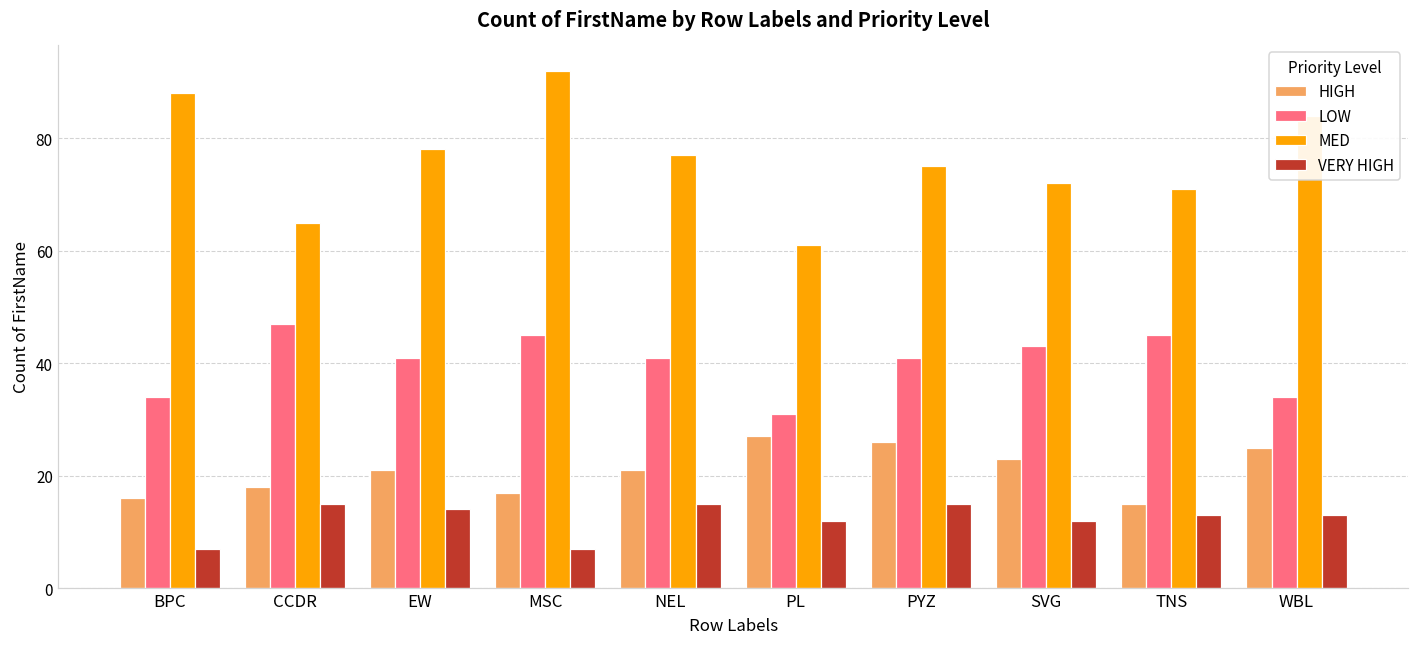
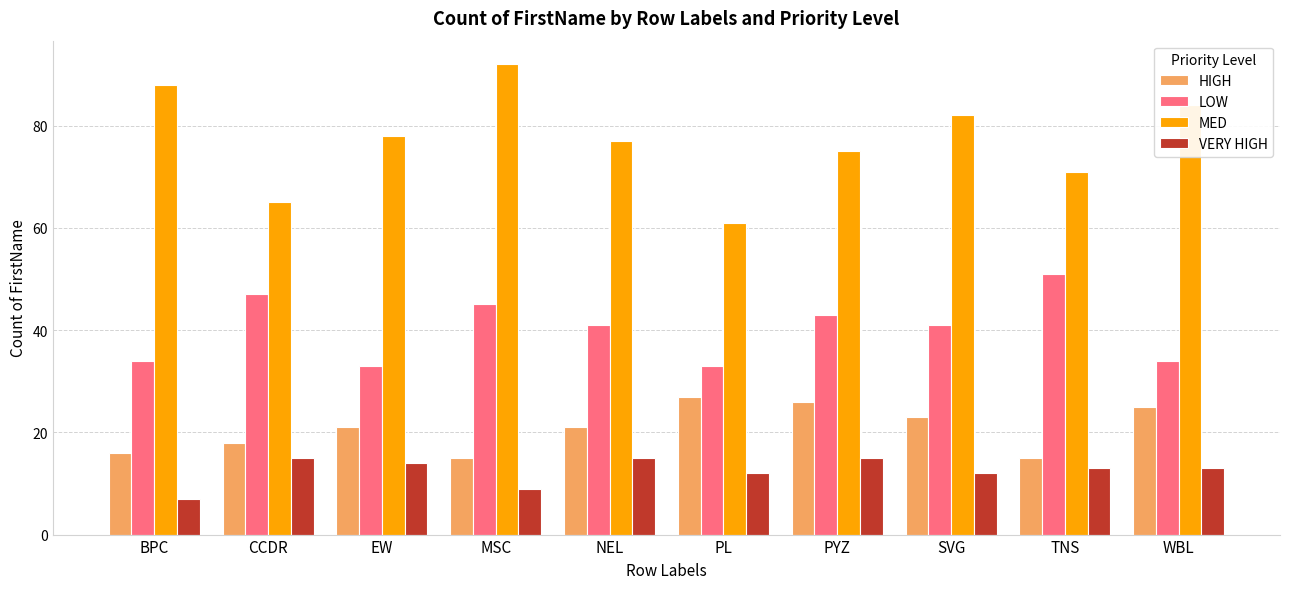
  {
    "HIGH": {
      "BPC": 16,
      "CCDR": 18,
      "EW": 21,
-     "MSC": 17,
+     "MSC": 15,
      "NEL": 21,
      "PL": 27,
      "PYZ": 26,
      "SVG": 23,
      "TNS": 15,
      "WBL": 25
    },
    "LOW": {
      "BPC": 34,
      "CCDR": 47,
-     "EW": 41,
+     "EW": 33,
      "MSC": 45,
      "NEL": 41,
-     "PL": 31,
-     "PYZ": 41,
-     "SVG": 43,
-     "TNS": 45,
+     "PL": 33,
+     "PYZ": 43,
+     "SVG": 41,
+     "TNS": 51,
      "WBL": 34
    },
    "MED": {
      "BPC": 88,
      "CCDR": 65,
      "EW": 78,
      "MSC": 92,
      "NEL": 77,
      "PL": 61,
      "PYZ": 75,
-     "SVG": 72,
+     "SVG": 82,
      "TNS": 71
    },
    "VERY HIGH": {
      "BPC": 7,
      "CCDR": 15,
      "EW": 14,
-     "MSC": 7,
+     "MSC": 9,
      "NEL": 15,
      "PL": 12,
      "PYZ": 15,
      "SVG": 12,
      "TNS": 13,
      "WBL": 13
    }
  }
